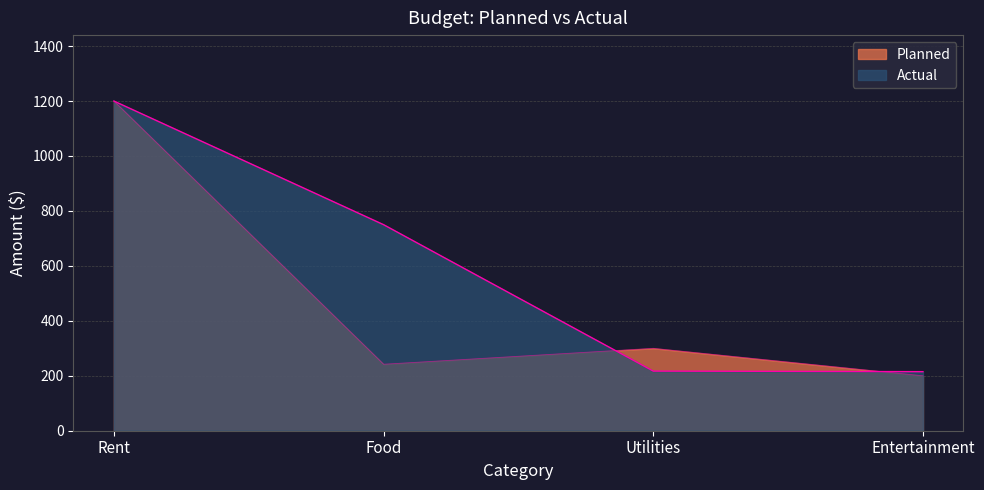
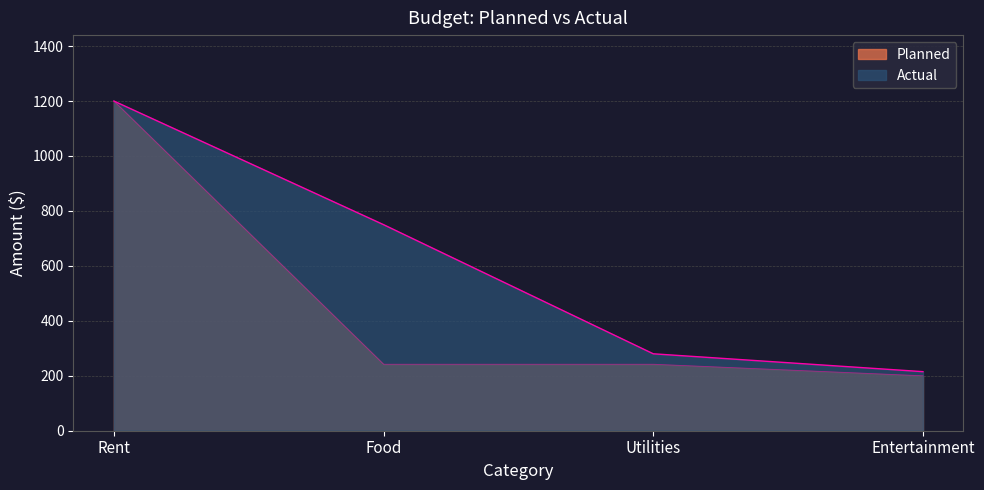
  {
    "Planned": {
      "Food": 240,
-     "Utilities": 300,
+     "Utilities": 240,
      "Entertainment": 200
    },
    "Actual": {
      "Food": 750,
-     "Utilities": 220,
+     "Utilities": 280,
      "Entertainment": 220
    }
  }
